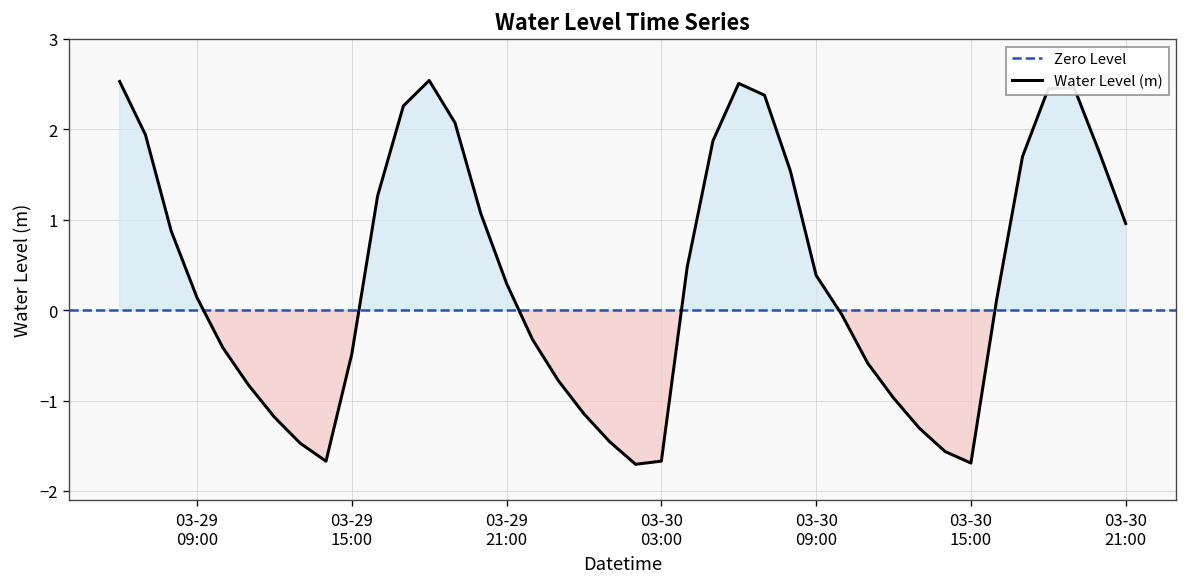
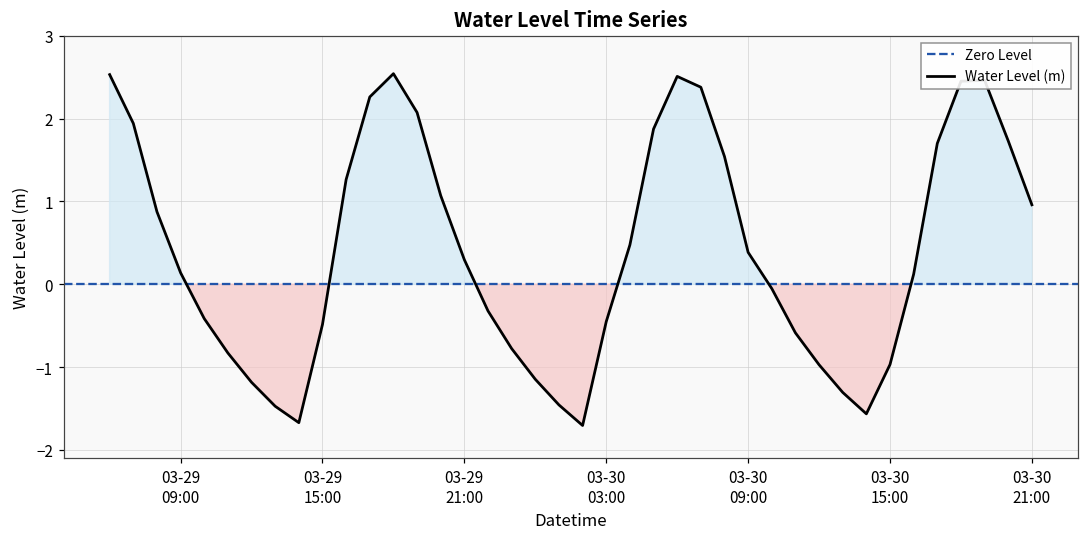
  {
    "03-29 09:00": 0.1,
    "03-29 15:00": -0.5,
    "03-29 21:00": 0.3,
-   "03-30 03:00": -1.7,
+   "03-30 03:00": -0.5,
    "03-30 09:00": 0.4,
-   "03-30 15:00": -1.7,
+   "03-30 15:00": -1.0,
    "03-30 21:00": 1.0
  }
